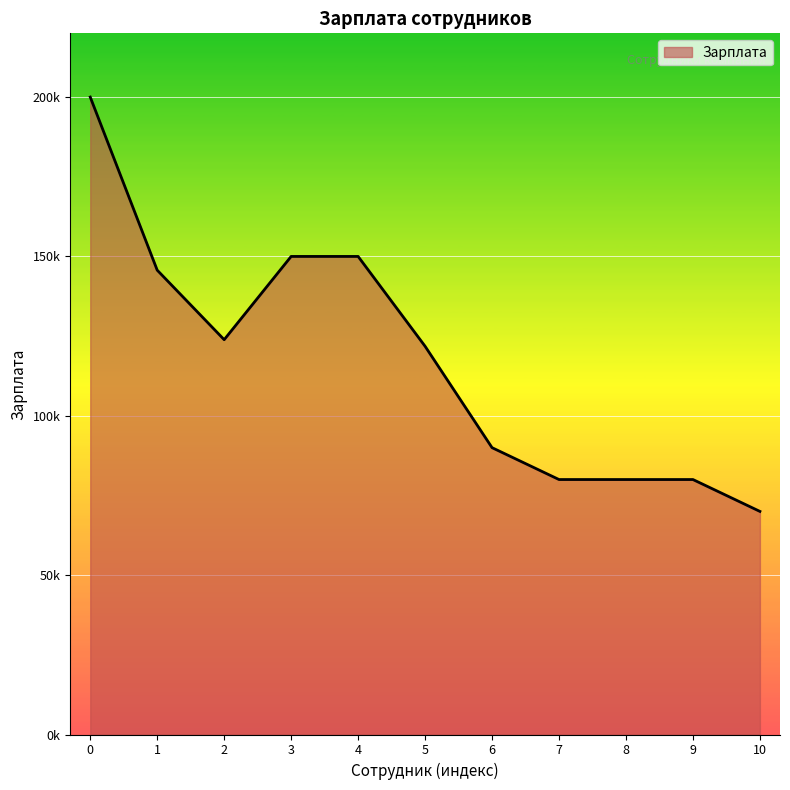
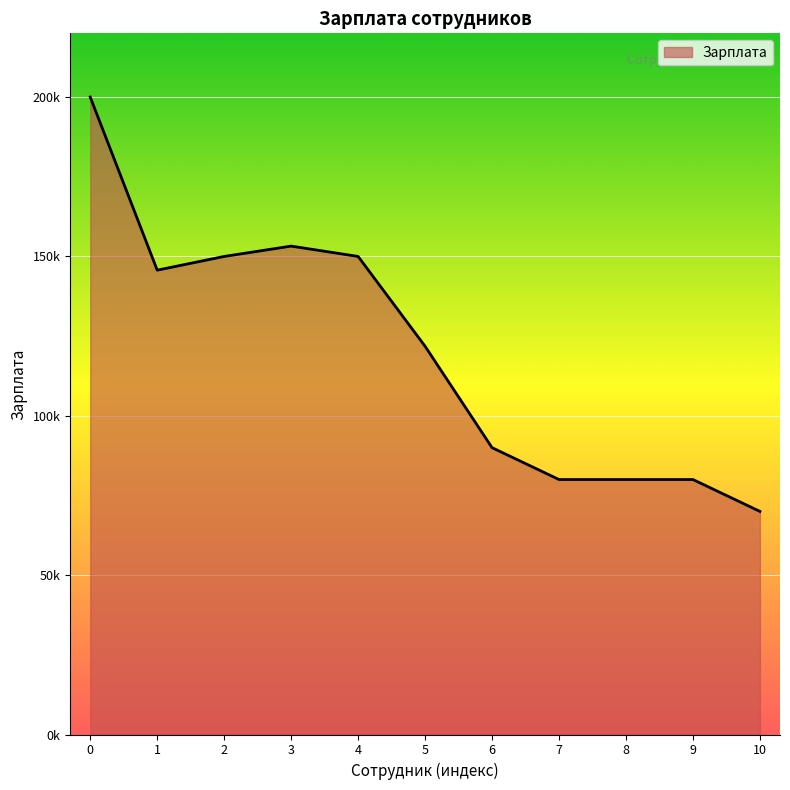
  {
    "0": 200000,
    "1": 146000,
-   "2": 124000,
-   "3": 150000,
+   "2": 150000,
+   "3": 153000,
    "4": 150000,
    "5": 122000,
    "6": 90000,
    "7": 80000,
    "8": 80000,
    "9": 80000,
    "10": 70000
  }
